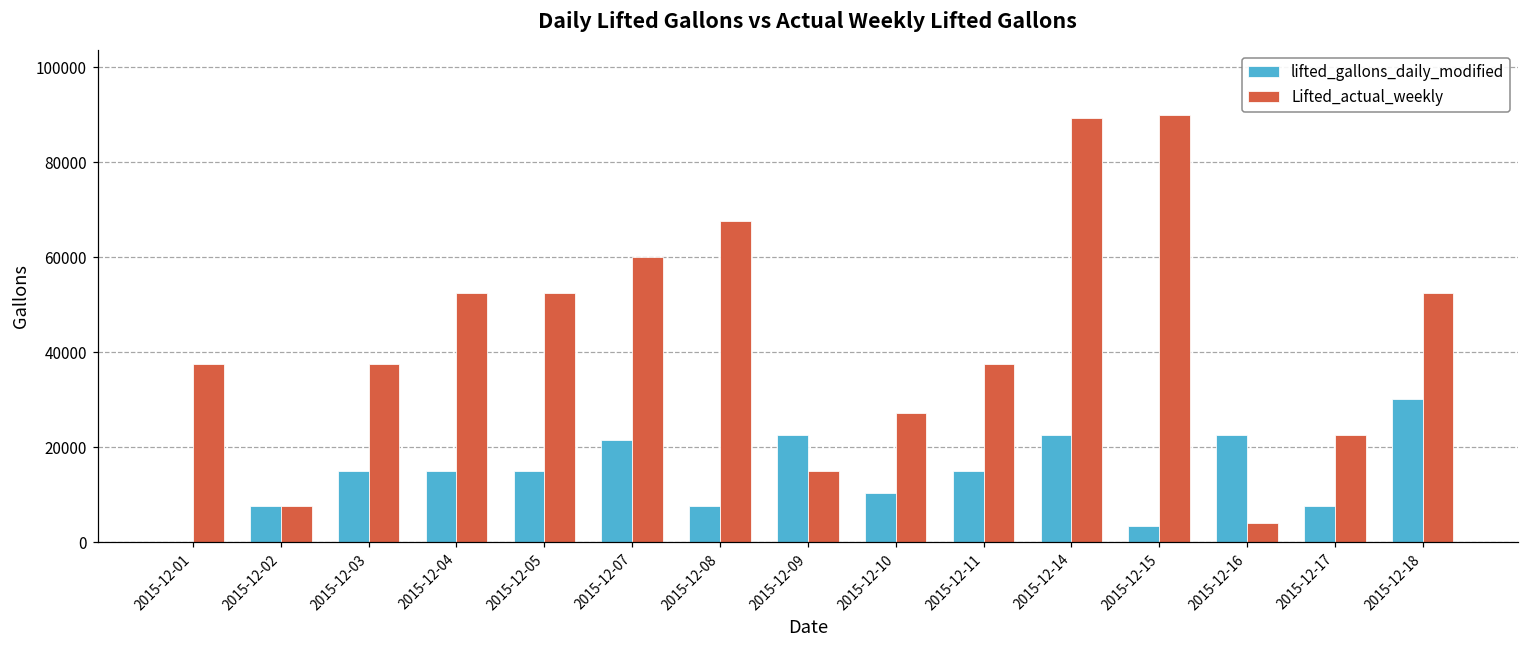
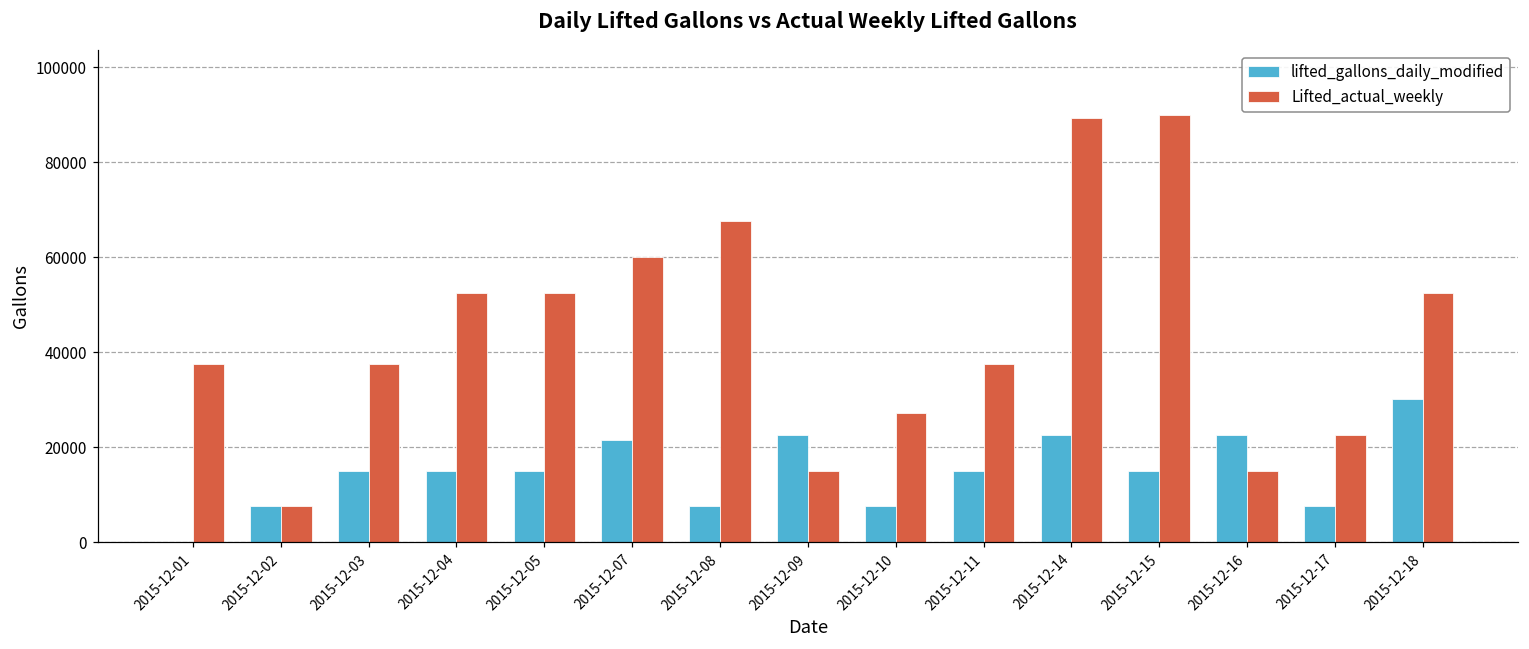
  {
    "lifted_gallons_daily_modified": {
      "2015-12-01": 0,
      "2015-12-02": 8000,
      "2015-12-03": 15000,
      "2015-12-04": 15000,
      "2015-12-05": 15000,
      "2015-12-07": 22000,
      "2015-12-08": 8000,
      "2015-12-09": 23000,
-     "2015-12-10": 10000,
+     "2015-12-10": 8000,
      "2015-12-11": 15000,
      "2015-12-14": 22000,
-     "2015-12-15": 3000,
+     "2015-12-15": 15000,
      "2015-12-16": 23000,
      "2015-12-17": 8000,
      "2015-12-18": 30000
    },
    "Lifted_actual_weekly": {
      "2015-12-01": 38000,
      "2015-12-02": 8000,
      "2015-12-03": 38000,
      "2015-12-04": 53000,
      "2015-12-05": 53000,
      "2015-12-07": 60000,
      "2015-12-08": 68000,
      "2015-12-09": 15000,
      "2015-12-10": 27000,
      "2015-12-11": 38000,
      "2015-12-14": 89000,
      "2015-12-15": 90000,
-     "2015-12-16": 4000,
+     "2015-12-16": 15000,
      "2015-12-17": 23000,
      "2015-12-18": 53000
    }
  }
